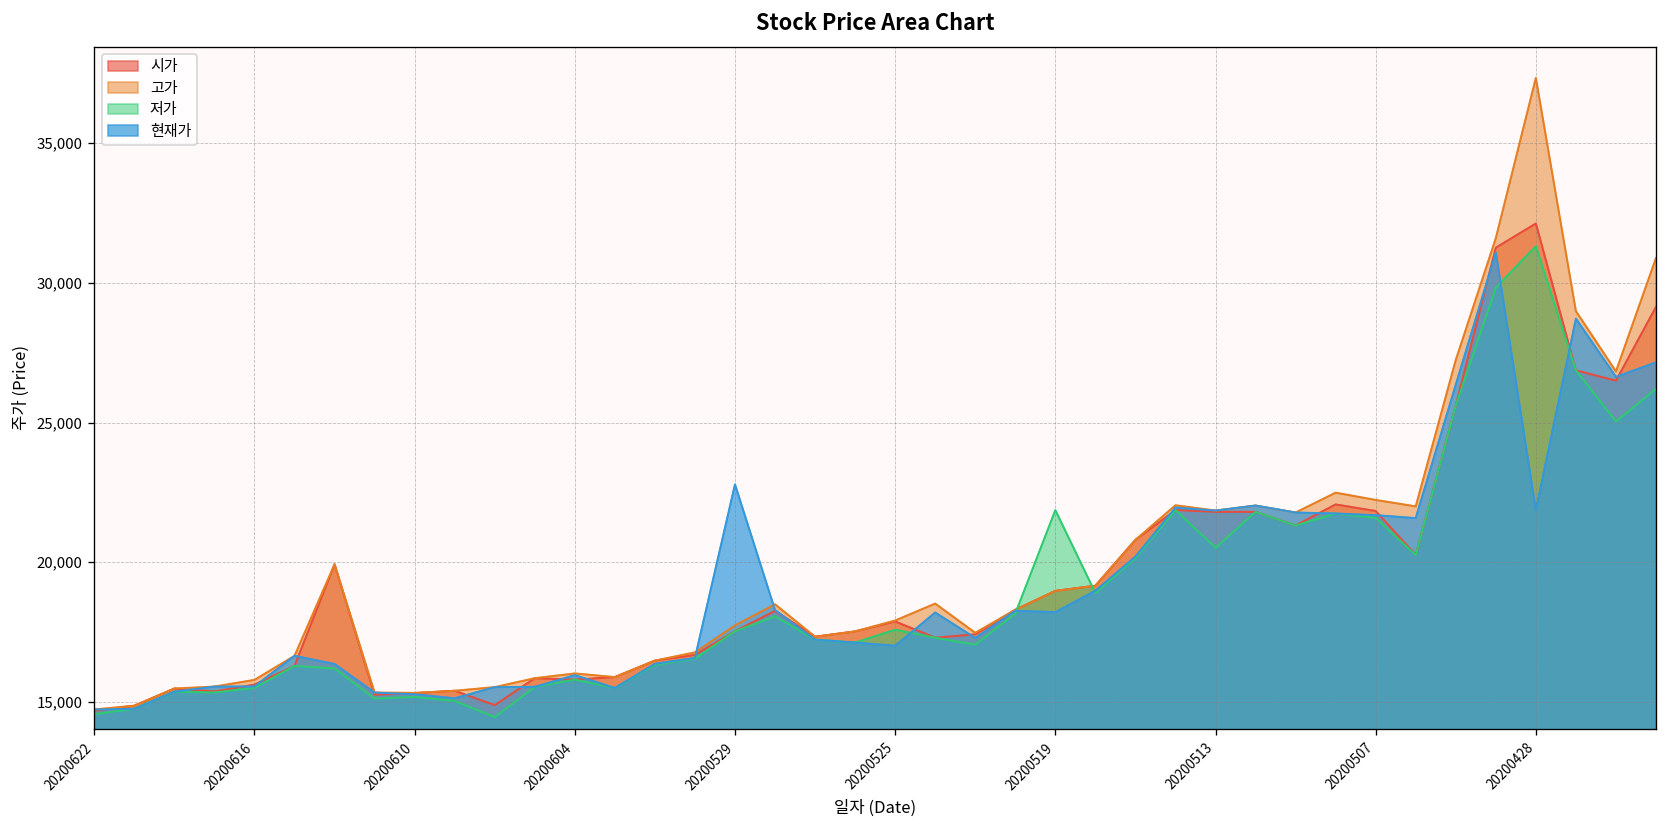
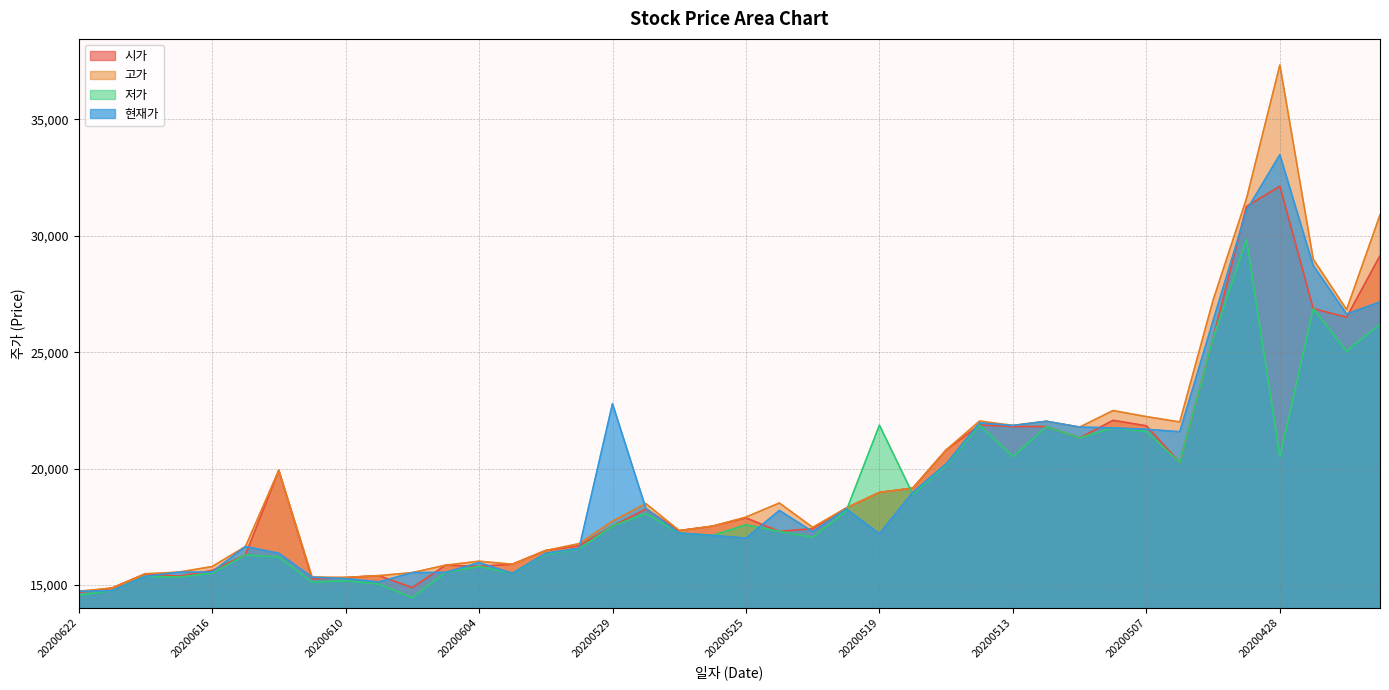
  {
    "저가": {
      "20200622": "14,600",
      "20200525": "17,600",
      "20200519": "21,900",
      "20200513": "20,500",
-     "20200428": "31,300"
+     "20200428": "20,500"
    },
    "현재가": {
      "20200529": "22,800",
      "20200525": "17,000",
-     "20200519": "18,200",
-     "20200428": "21,900"
+     "20200519": "17,200",
+     "20200428": "33,500"
    }
  }
